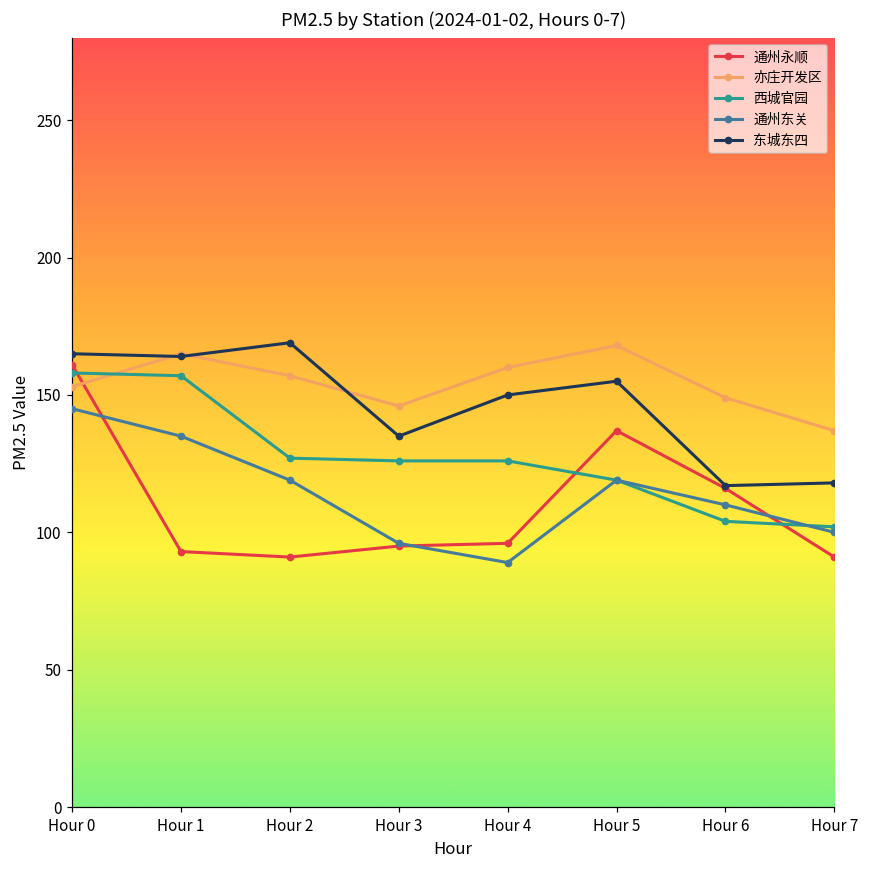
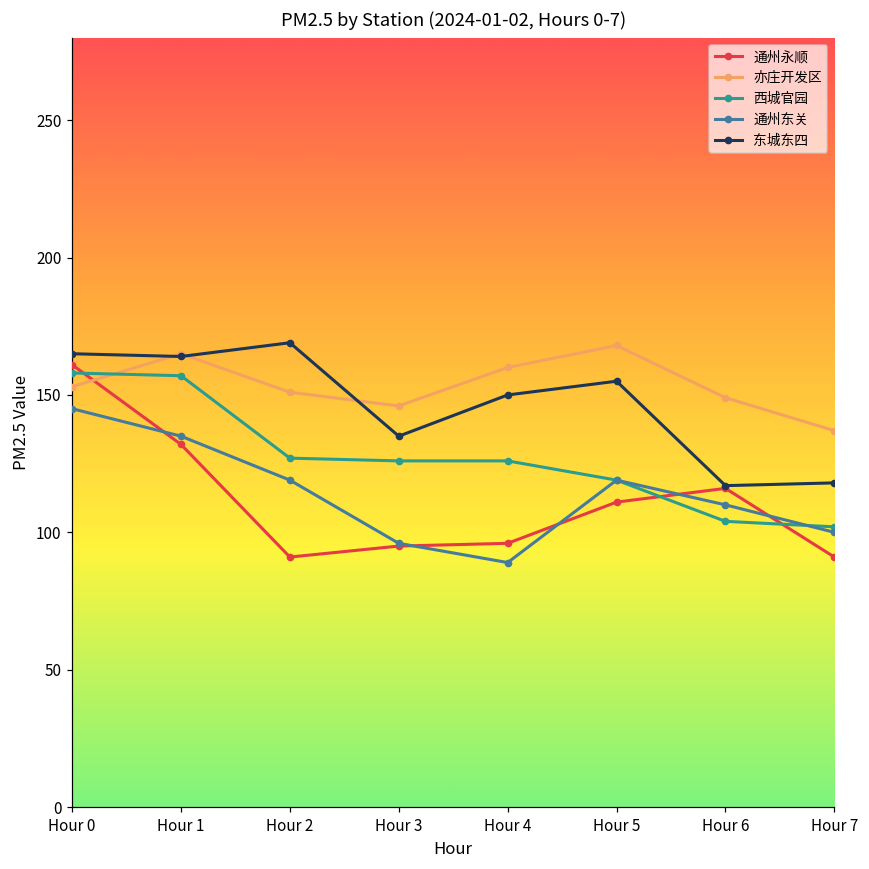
  {
    "通州永顺": {
      "Hour 0": 161,
-     "Hour 1": 93,
+     "Hour 1": 132,
      "Hour 2": 91,
      "Hour 4": 96,
-     "Hour 5": 137,
+     "Hour 5": 111,
      "Hour 7": 91
    },
    "亦庄开发区": {
      "Hour 0": 153,
-     "Hour 2": 157,
+     "Hour 2": 151,
      "Hour 3": 146,
      "Hour 4": 160,
      "Hour 5": 168,
      "Hour 6": 149,
      "Hour 7": 137
    },
    "东城东四": {
      "Hour 0": 165,
      "Hour 2": 169,
      "Hour 3": 135,
      "Hour 4": 150,
      "Hour 5": 155,
      "Hour 7": 118
    }
  }
